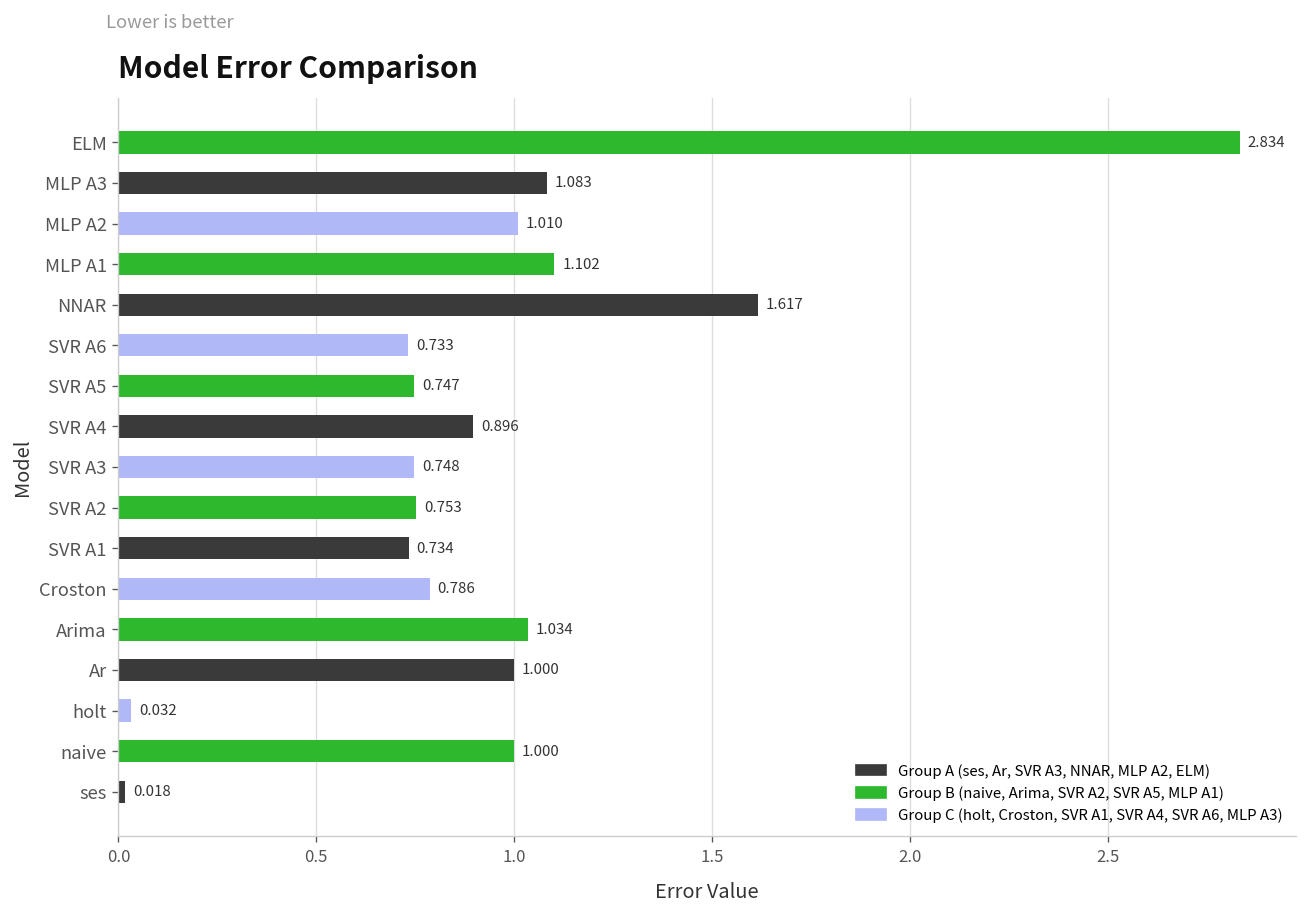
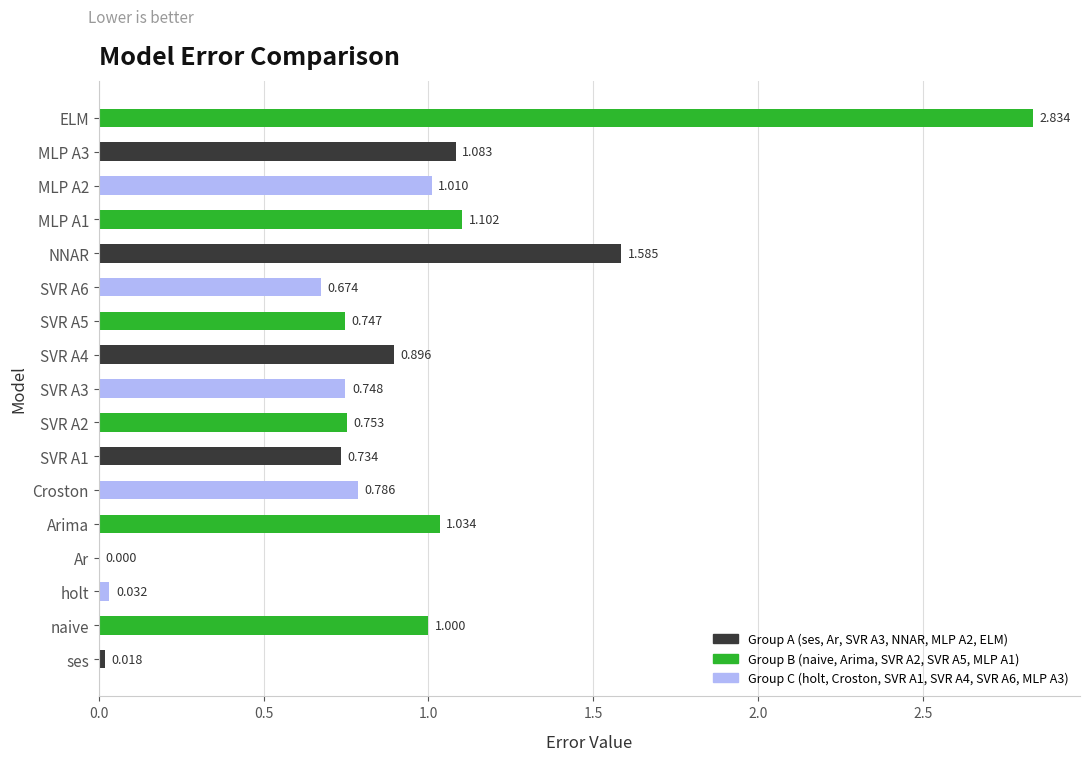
  {
    "ELM": 2.834,
    "MLP A3": 1.083,
    "MLP A2": 1.010,
    "MLP A1": 1.102,
-   "NNAR": 1.617,
-   "SVR A6": 0.733,
+   "NNAR": 1.585,
+   "SVR A6": 0.674,
    "SVR A5": 0.747,
    "SVR A4": 0.896,
    "SVR A3": 0.748,
    "SVR A2": 0.753,
    "SVR A1": 0.734,
    "Croston": 0.786,
    "Arima": 1.034,
-   "Ar": 1.000,
+   "Ar": 0.000,
    "holt": 0.032,
    "naive": 1.000,
    "ses": 0.018
  }
